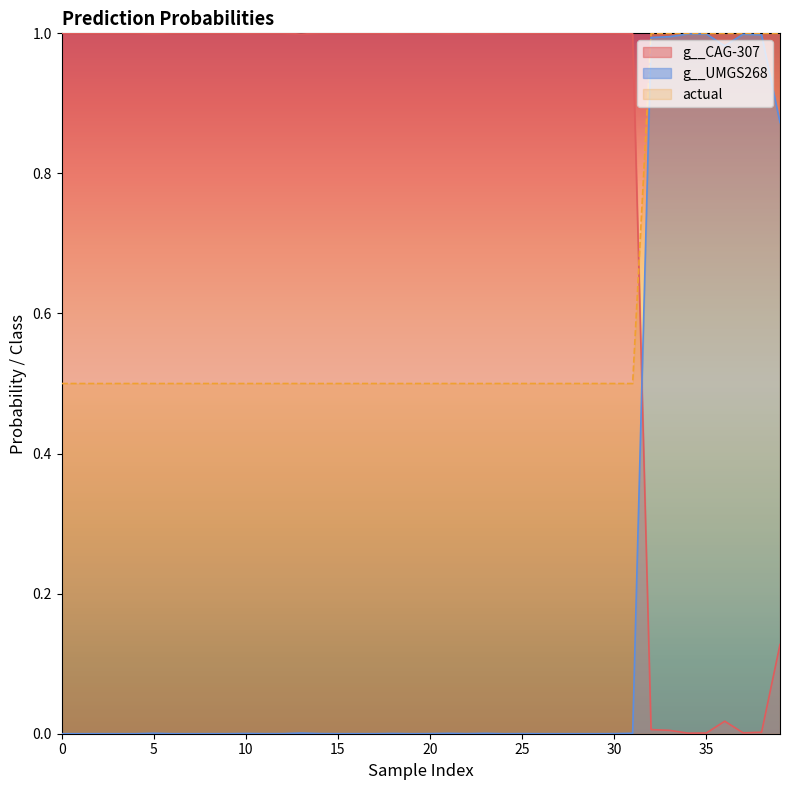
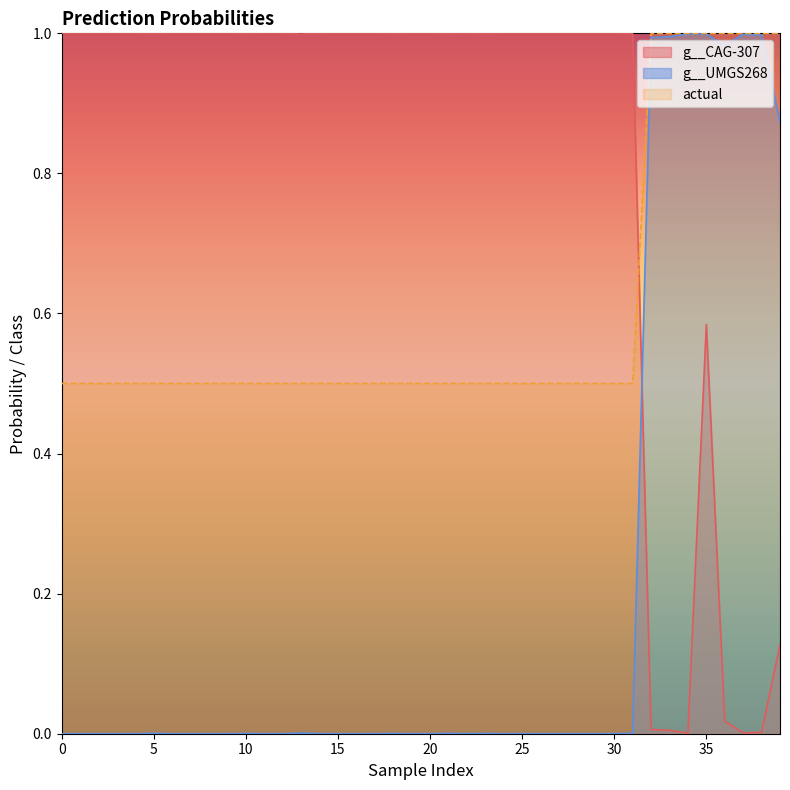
  {
    "g__CAG-307": {
      "0": 1.00,
      "5": 1.00,
      "10": 1.00,
      "15": 1.00,
      "20": 1.00,
      "25": 1.00,
      "30": 1.00,
-     "35": 0.00
+     "35": 0.58
    },
    "g__UMGS268": {
      "0": 0.00,
      "5": 0.00,
      "10": 0.00,
      "15": 0.00,
      "20": 0.00,
      "25": 0.00,
      "30": 0.00
    },
    "actual": {
      "0": 0.50,
      "5": 0.50,
      "10": 0.50,
      "15": 0.50,
      "20": 0.50,
      "25": 0.50,
      "30": 0.50
    }
  }
